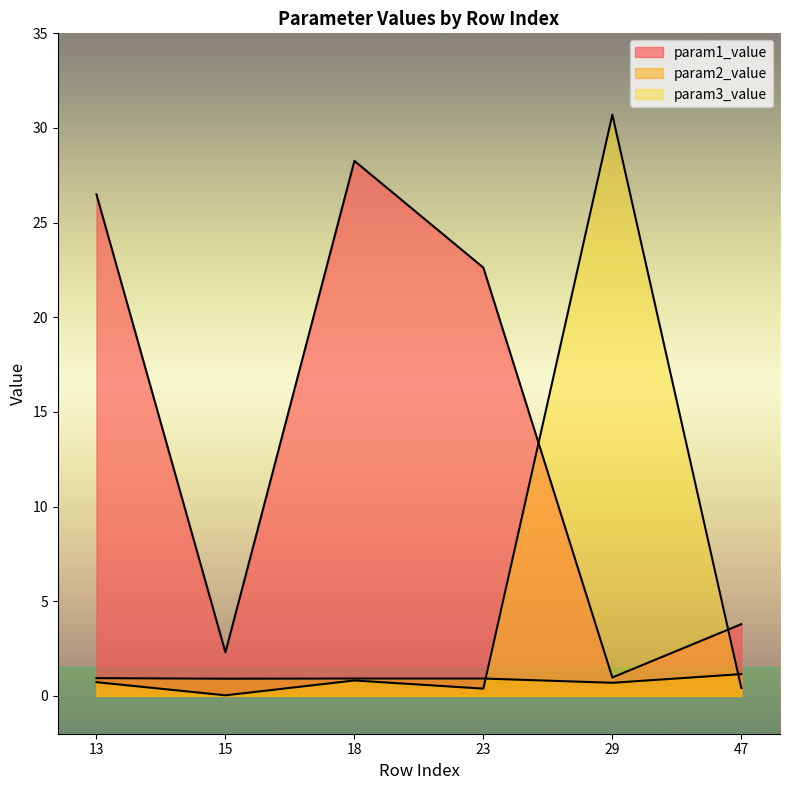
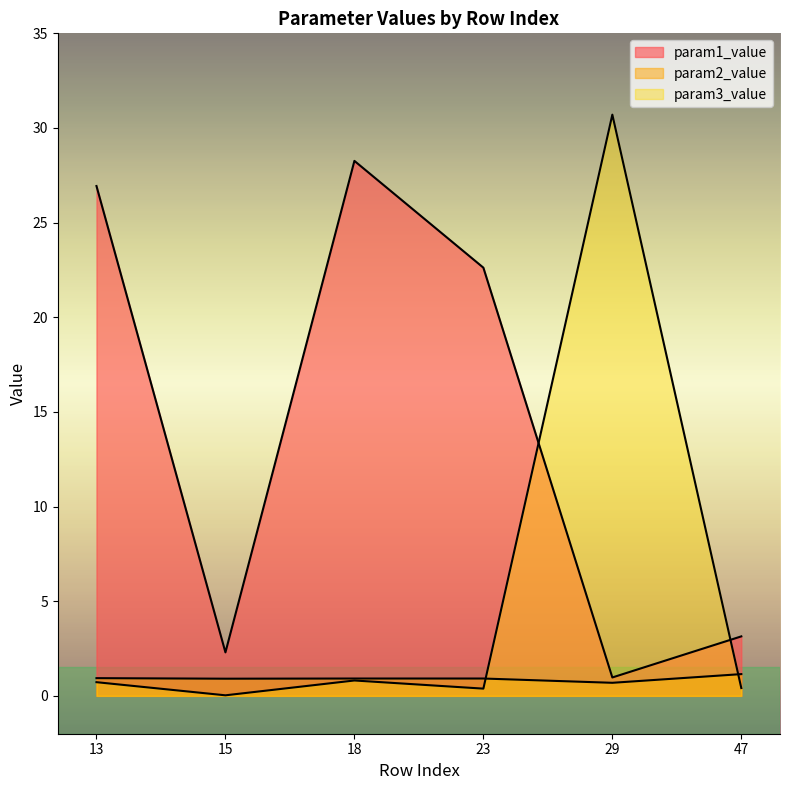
  {
    "param1_value": {
-     "13": 26.5,
+     "13": 26.9,
      "15": 2.3,
      "18": 28.3,
      "23": 22.6,
      "29": 1.0,
-     "47": 3.8
+     "47": 3.1
    }
  }
